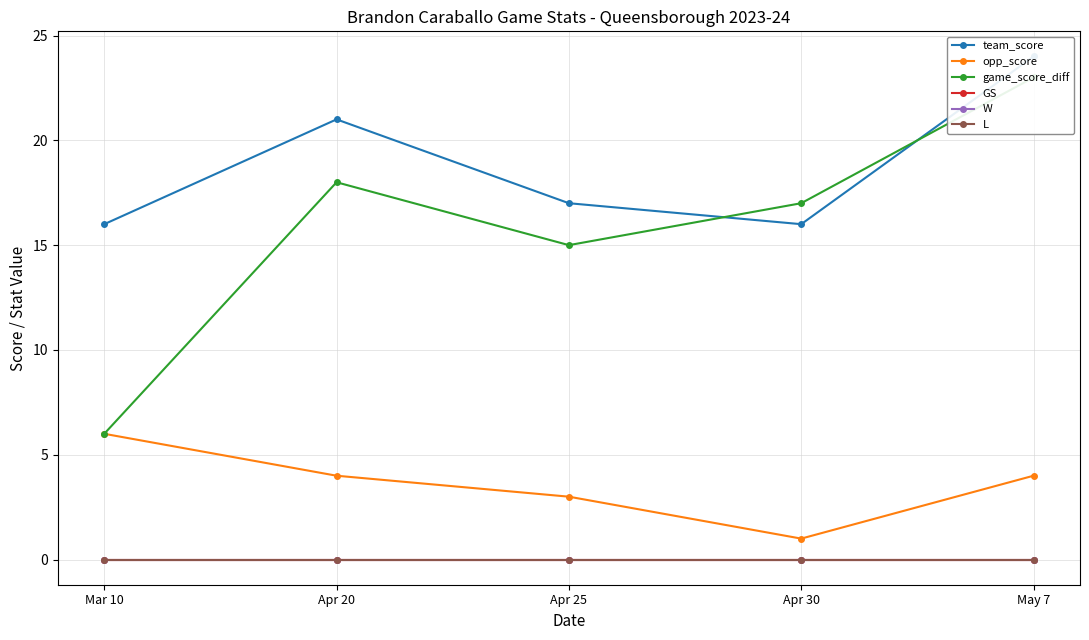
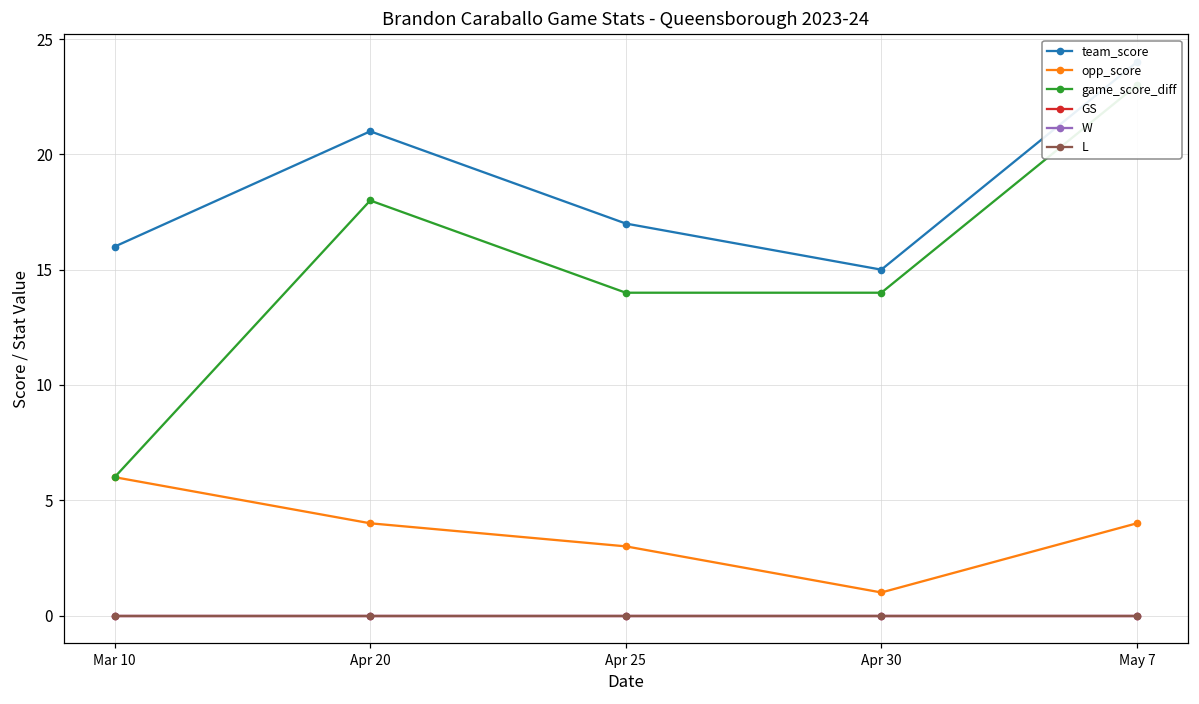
  {
    "team_score": {
      "Mar 10": 16,
      "Apr 20": 21,
      "Apr 25": 17,
-     "Apr 30": 16
+     "Apr 30": 15
    },
    "opp_score": {
      "Apr 20": 4,
      "Apr 25": 3,
      "Apr 30": 1,
      "May 7": 4
    },
    "game_score_diff": {
      "Apr 20": 18,
-     "Apr 25": 15,
-     "Apr 30": 17
+     "Apr 25": 14,
+     "Apr 30": 14
    },
    "L": {
      "Mar 10": 0,
      "Apr 20": 0,
      "Apr 25": 0,
      "Apr 30": 0,
      "May 7": 0
    }
  }
